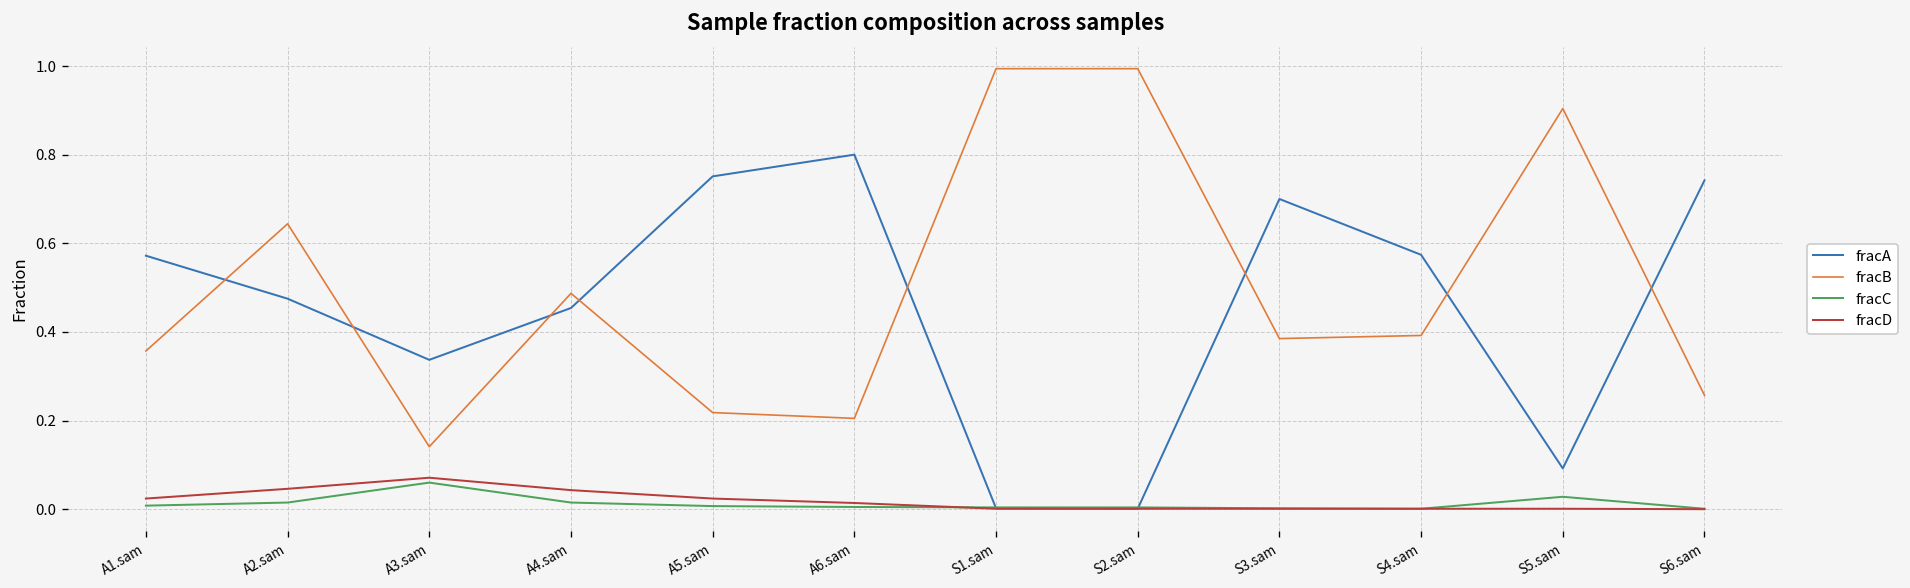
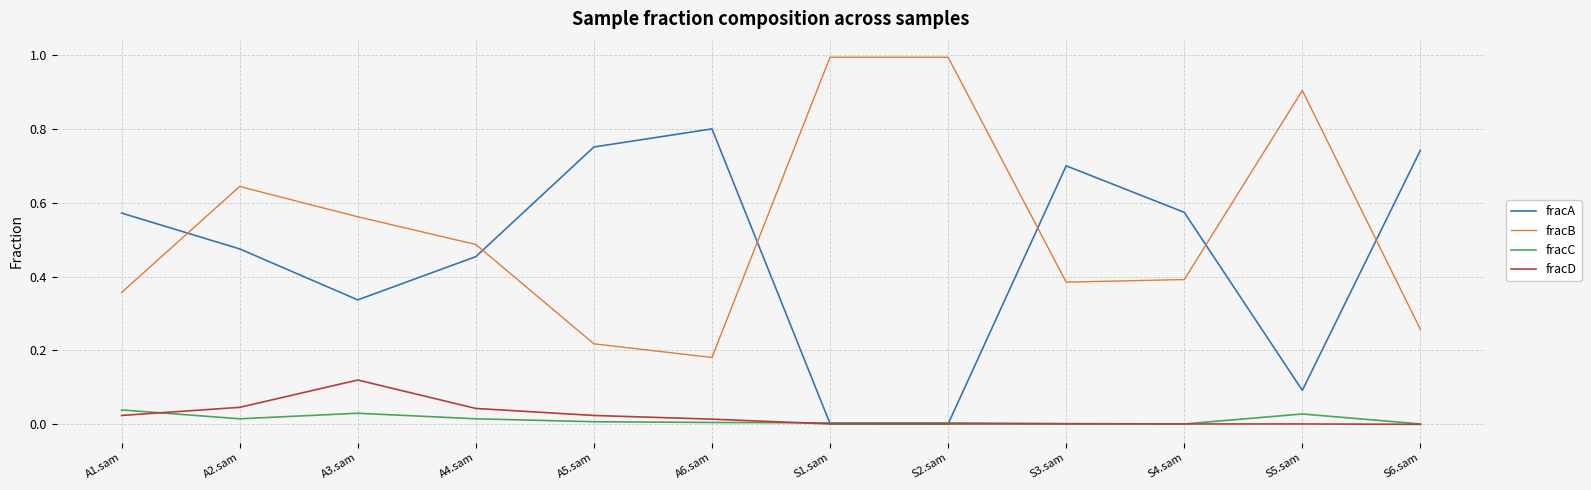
  {
    "fracA": {
      "A1.sam": 0.57,
      "A2.sam": 0.48,
      "A3.sam": 0.34,
      "A4.sam": 0.45,
      "A5.sam": 0.75,
      "A6.sam": 0.80,
      "S3.sam": 0.70,
      "S4.sam": 0.57,
      "S5.sam": 0.09,
      "S6.sam": 0.74
    },
    "fracB": {
      "A1.sam": 0.36,
      "A2.sam": 0.64,
-     "A3.sam": 0.14,
+     "A3.sam": 0.56,
      "A4.sam": 0.49,
      "A5.sam": 0.22,
-     "A6.sam": 0.21,
+     "A6.sam": 0.18,
      "S1.sam": 0.99,
      "S2.sam": 0.99,
      "S3.sam": 0.39,
      "S4.sam": 0.39,
      "S5.sam": 0.90,
      "S6.sam": 0.26
    },
    "fracC": {
-     "A1.sam": 0.01,
+     "A1.sam": 0.04,
      "A2.sam": 0.02,
-     "A3.sam": 0.06,
+     "A3.sam": 0.03,
      "A4.sam": 0.02,
      "A5.sam": 0.01,
      "A6.sam": 0.01,
      "S5.sam": 0.03
    },
    "fracD": {
      "A1.sam": 0.02,
      "A2.sam": 0.05,
-     "A3.sam": 0.07,
+     "A3.sam": 0.12,
      "A4.sam": 0.04,
      "A5.sam": 0.02,
      "A6.sam": 0.01,
      "S5.sam": 0.00
    }
  }
